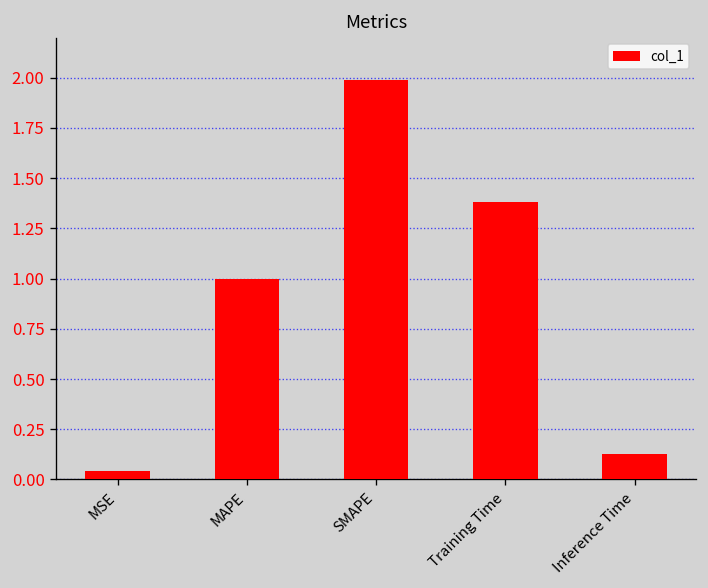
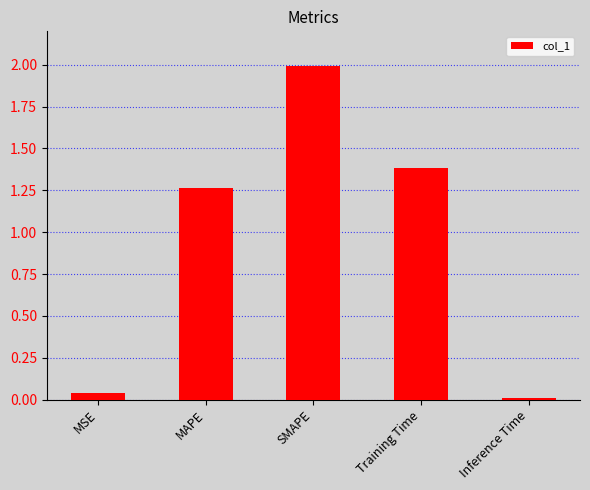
  {
    "MSE": 0.04,
-   "MAPE": 1.00,
+   "MAPE": 1.27,
    "SMAPE": 1.99,
    "Training Time": 1.38,
-   "Inference Time": 0.13
+   "Inference Time": 0.01
  }
